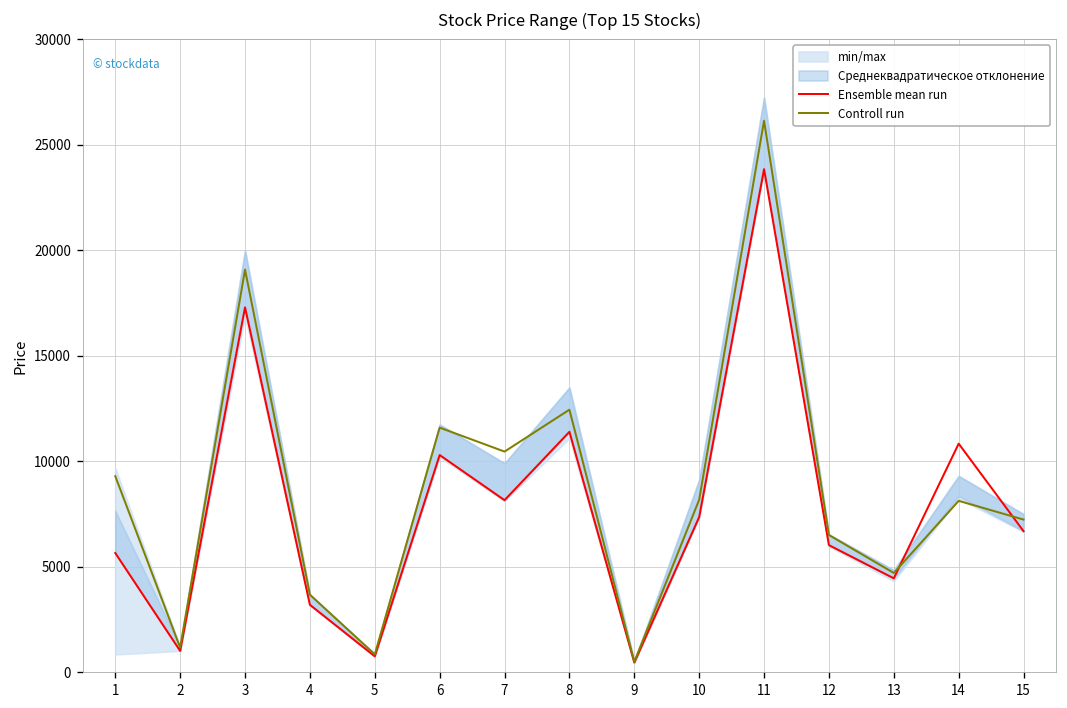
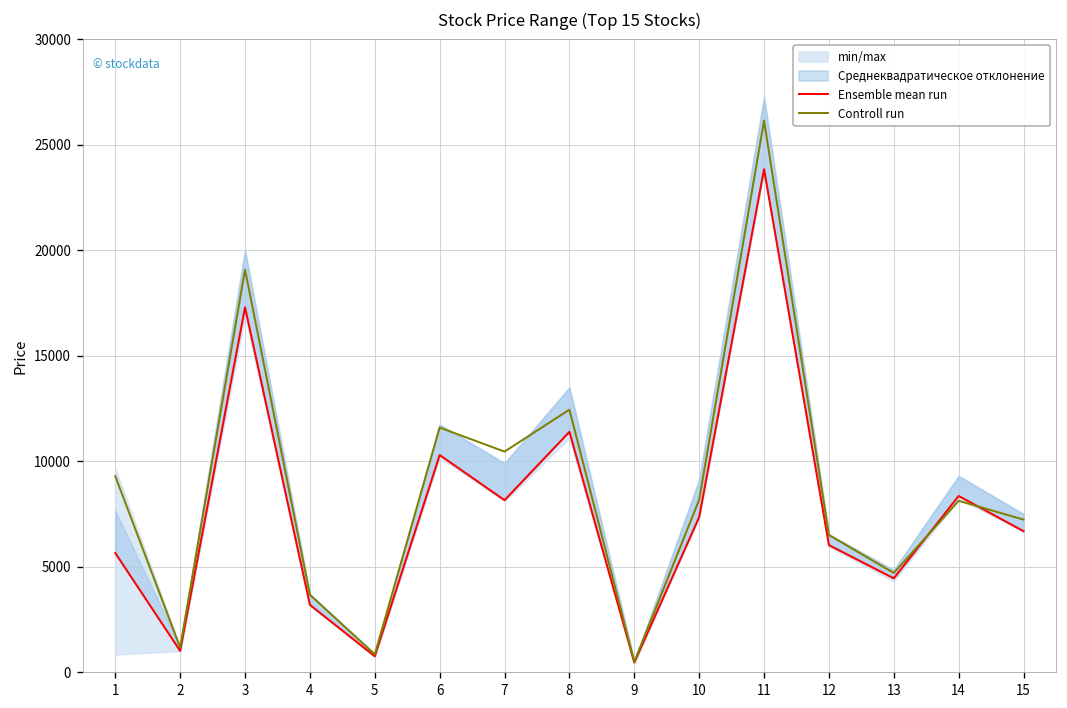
  {
    "Ensemble mean run": {
      "1": 5700,
      "2": 1000,
      "3": 17300,
      "4": 3200,
      "6": 10300,
      "7": 8200,
      "8": 11400,
      "10": 7400,
      "11": 23900,
      "12": 6000,
      "13": 4500,
-     "14": 10800,
+     "14": 8400,
      "15": 6700
    },
    "Controll run": {
      "1": 9300,
      "3": 19100,
      "6": 11600,
      "7": 10500,
      "8": 12500,
      "10": 8200,
      "11": 26200,
      "14": 8100,
      "15": 7200
    }
  }
